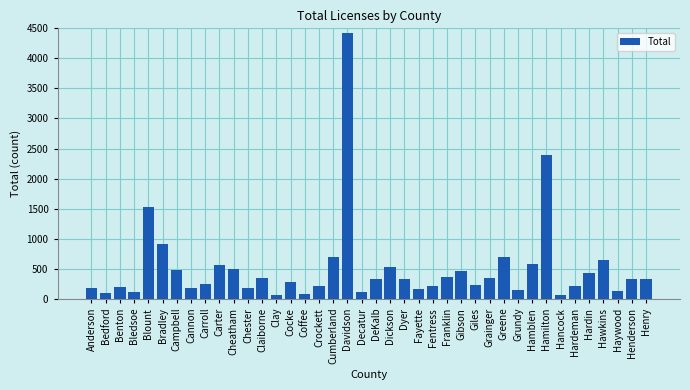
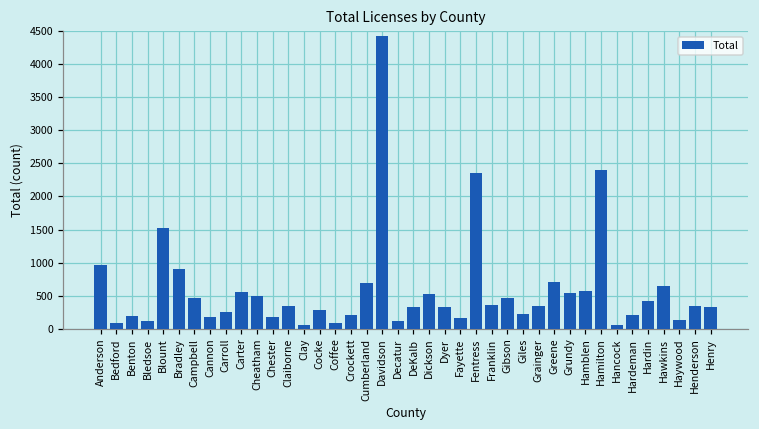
  {
-   "Anderson": 200,
+   "Anderson": 1000,
    "Bedford": 100,
    "Benton": 200,
    "Bledsoe": 100,
    "Blount": 1500,
    "Bradley": 900,
    "Campbell": 500,
    "Cannon": 200,
    "Carroll": 300,
    "Carter": 600,
    "Cheatham": 500,
    "Chester": 200,
    "Claiborne": 300,
    "Clay": 100,
    "Cocke": 300,
    "Coffee": 100,
    "Crockett": 200,
    "Cumberland": 700,
    "Davidson": 4400,
    "Decatur": 100,
    "DeKalb": 300,
    "Dickson": 500,
    "Dyer": 300,
    "Fayette": 200,
-   "Fentress": 200,
+   "Fentress": 2400,
    "Franklin": 400,
    "Gibson": 500,
    "Giles": 200,
    "Grainger": 300,
    "Greene": 700,
-   "Grundy": 100,
+   "Grundy": 500,
    "Hamblen": 600,
    "Hamilton": 2400,
    "Hancock": 100,
    "Hardeman": 200,
    "Hardin": 400,
    "Hawkins": 600,
    "Haywood": 100,
    "Henderson": 300,
    "Henry": 300
  }
